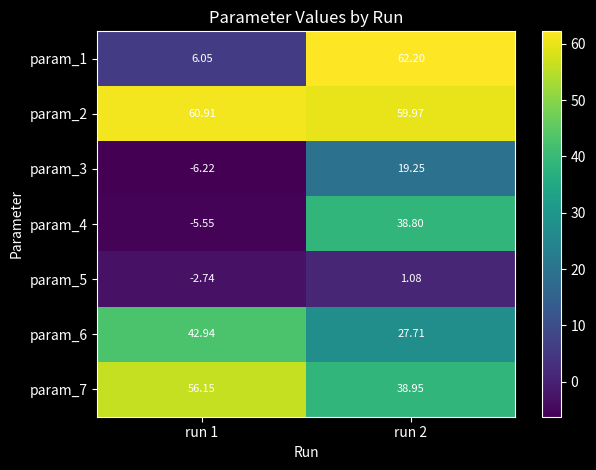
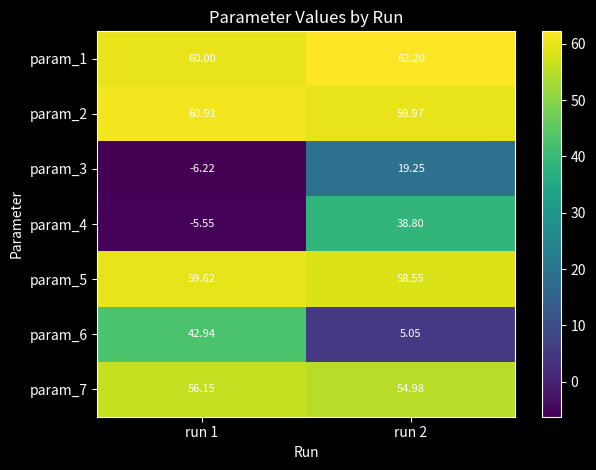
  {
    "param_1": {
-     "run 1": 6.05,
+     "run 1": 60.00,
      "run 2": 62.20
    },
    "param_2": {
      "run 1": 60.91,
      "run 2": 59.97
    },
    "param_3": {
      "run 1": -6.22,
      "run 2": 19.25
    },
    "param_4": {
      "run 1": -5.55,
      "run 2": 38.80
    },
    "param_5": {
-     "run 1": -2.74,
-     "run 2": 1.08
+     "run 1": 59.62,
+     "run 2": 58.55
    },
    "param_6": {
      "run 1": 42.94,
-     "run 2": 27.71
+     "run 2": 5.05
    },
    "param_7": {
      "run 1": 56.15,
-     "run 2": 38.95
+     "run 2": 54.98
    }
  }
